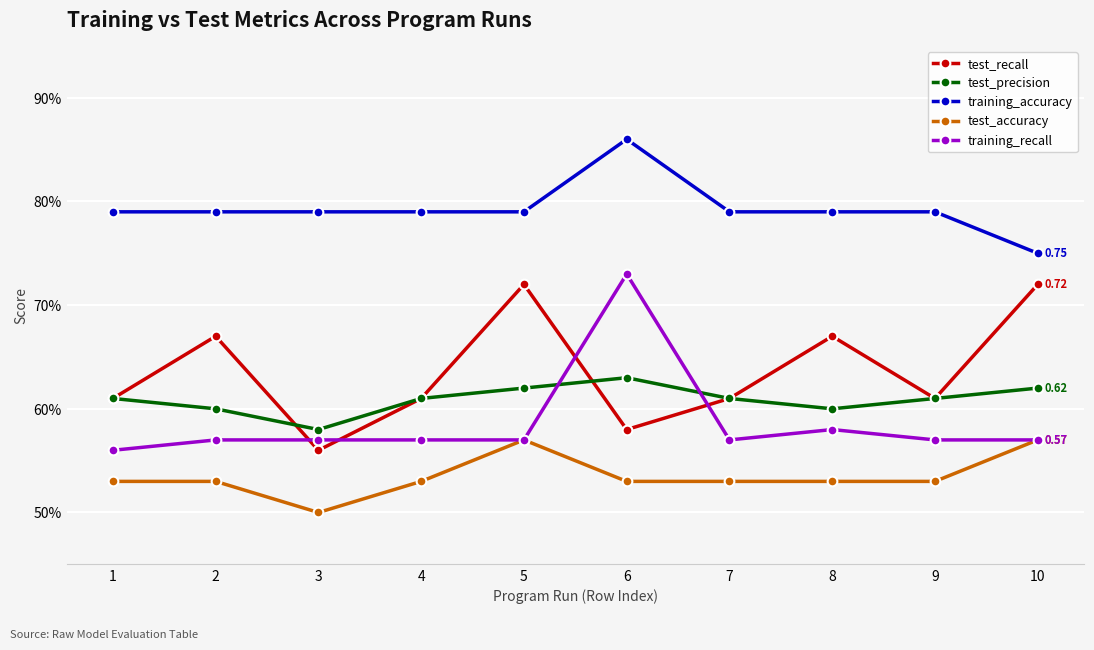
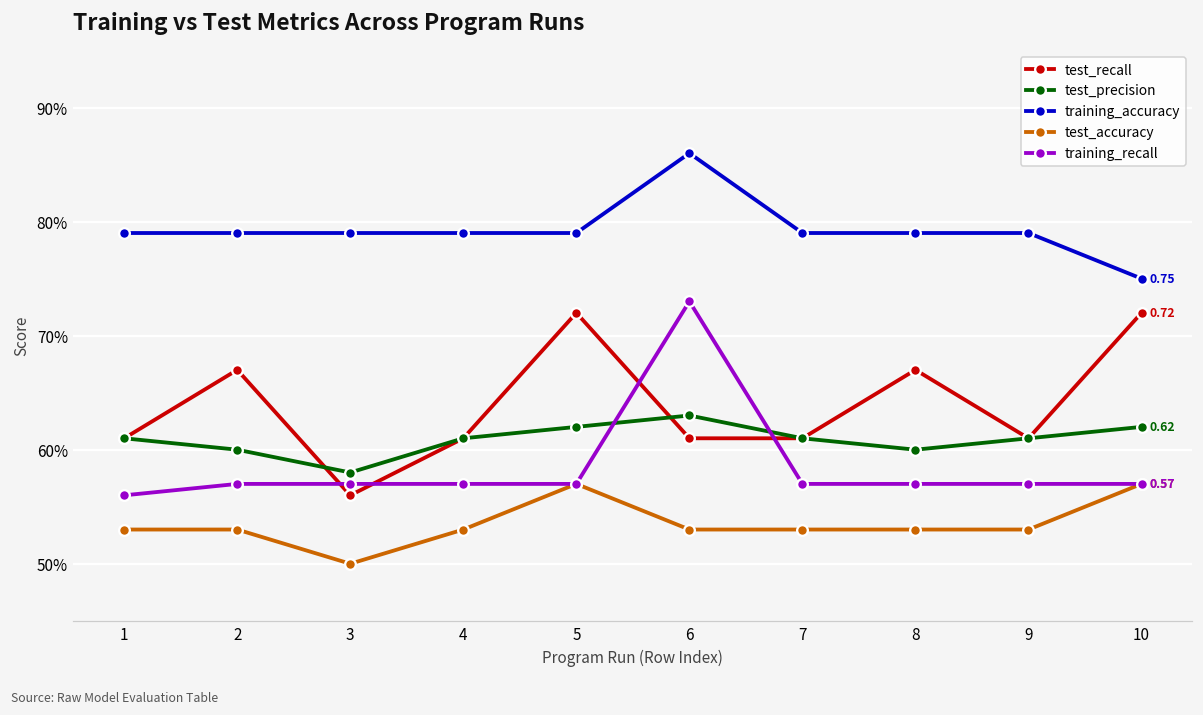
  {
    "test_recall": {
      "2": "67.0%",
      "3": "56.0%",
      "5": "72.0%",
-     "6": "58.0%",
+     "6": "61.0%",
      "8": "67.0%"
    },
    "test_precision": {
      "10": "0.62"
    },
    "training_accuracy": {
      "10": "0.75"
    },
    "test_accuracy": {
      "1": "53.0%",
      "2": "53.0%",
      "3": "50.0%",
      "4": "53.0%",
      "6": "53.0%",
      "7": "53.0%",
      "8": "53.0%",
      "9": "53.0%"
    },
    "training_recall": {
      "1": "56.0%",
      "2": "57.0%",
      "3": "57.0%",
      "4": "57.0%",
      "6": "73.0%",
      "7": "57.0%",
-     "8": "58.0%",
+     "8": "57.0%",
      "9": "57.0%"
    }
  }
